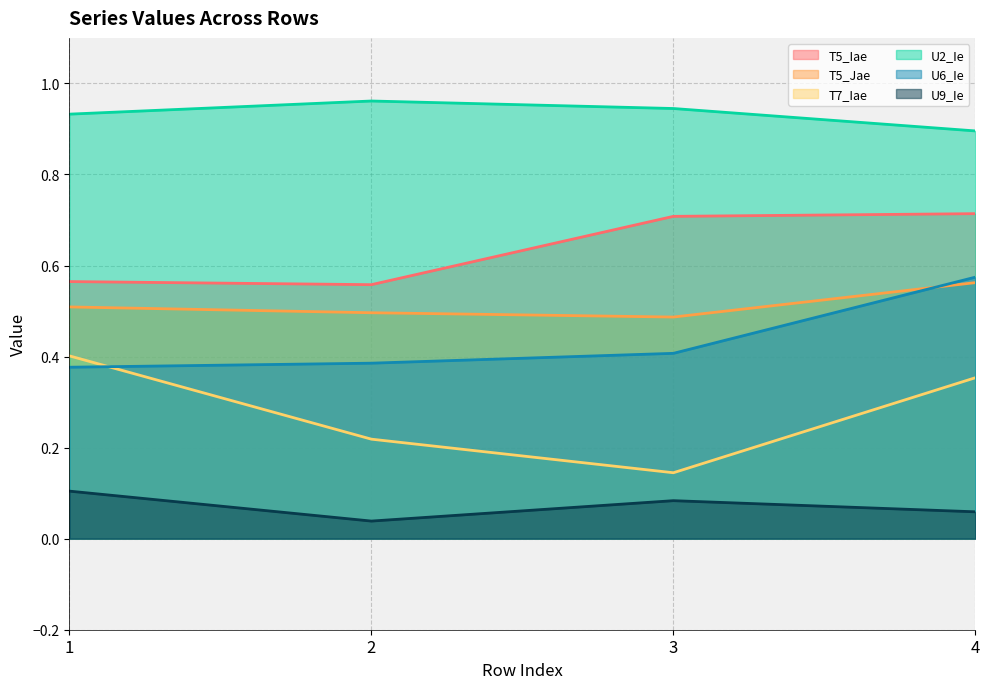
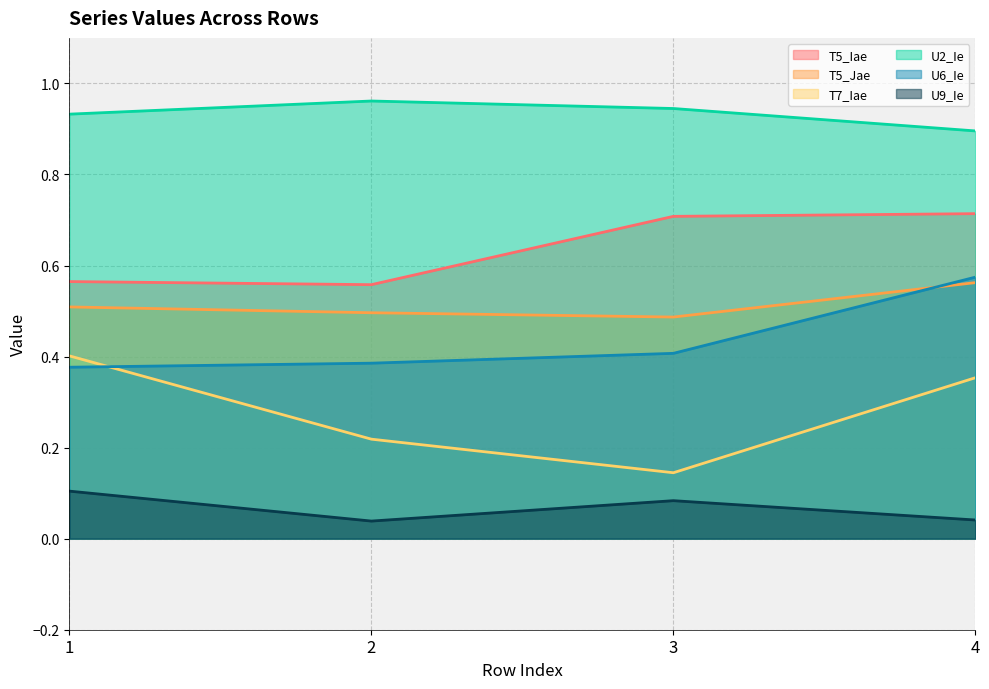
  {
    "U9_Ie": {
      "1": 0.10,
      "2": 0.04,
      "3": 0.08,
-     "4": 0.06
+     "4": 0.04
    }
  }
